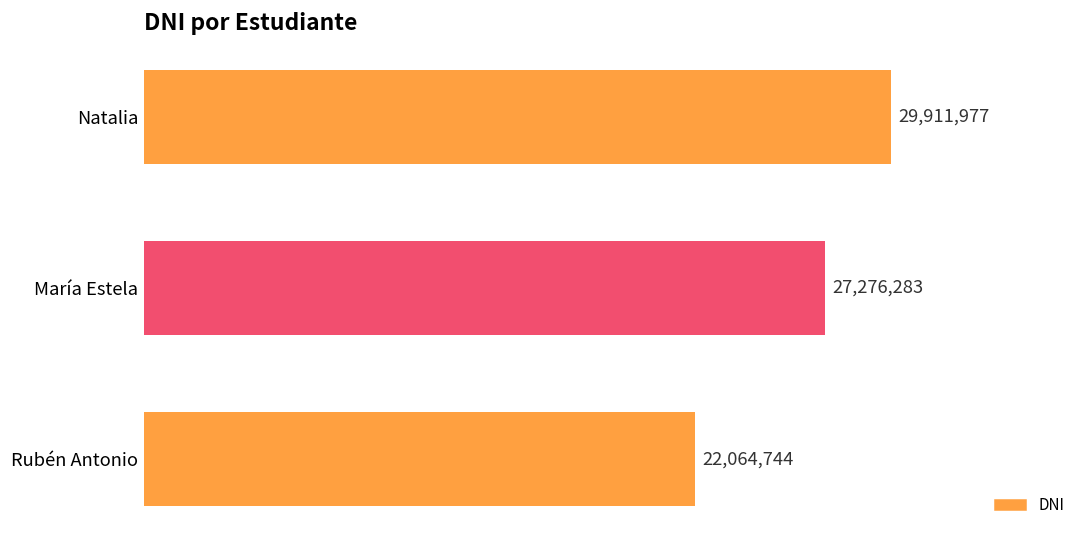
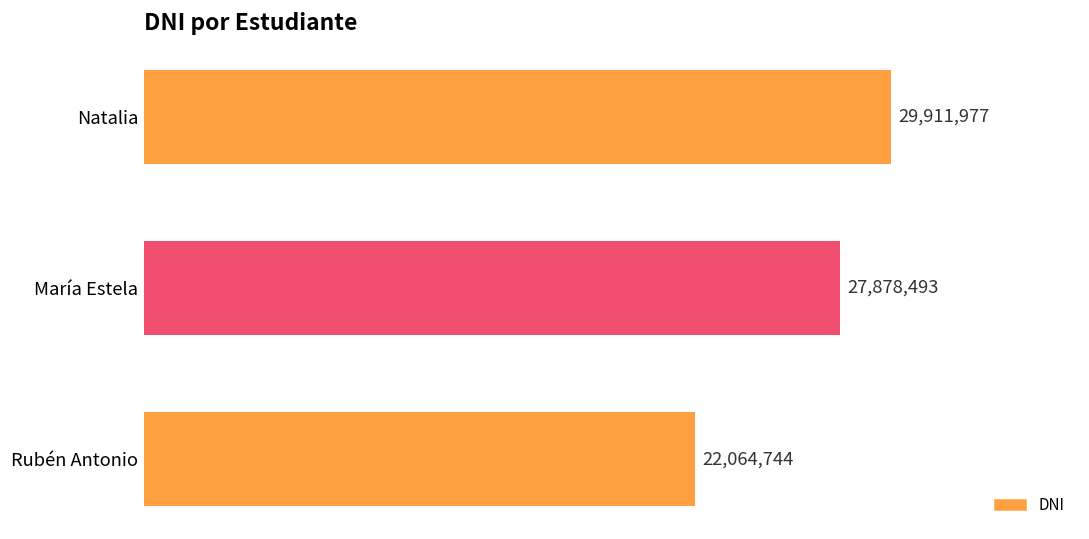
  {
    "Natalia": "29,911,977",
-   "María Estela": "27,276,283",
+   "María Estela": "27,878,493",
    "Rubén Antonio": "22,064,744"
  }
